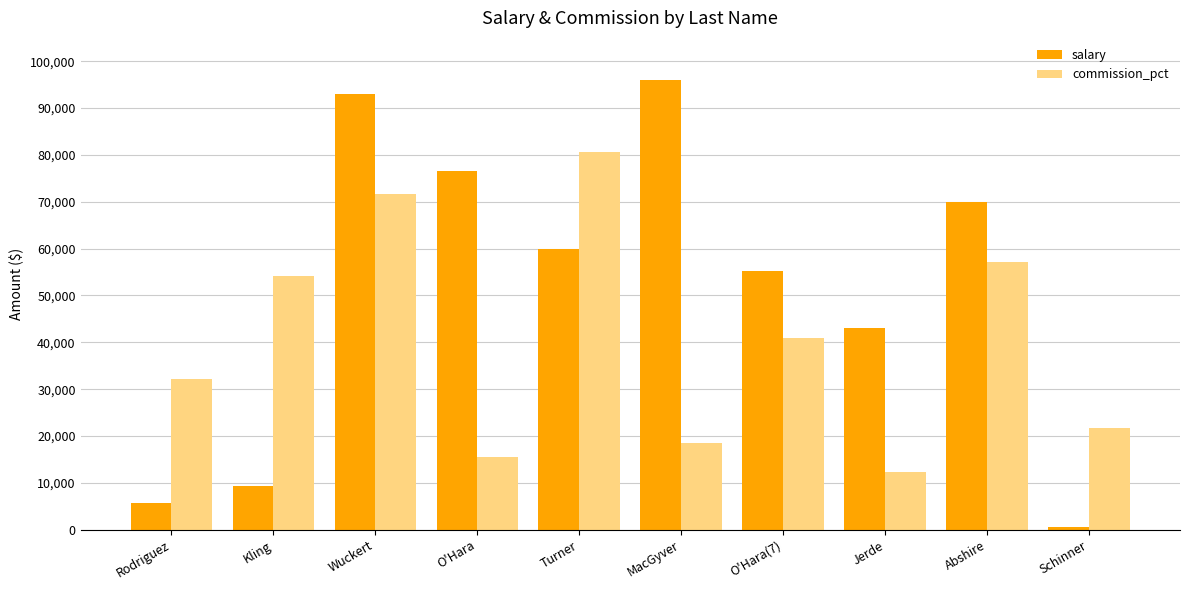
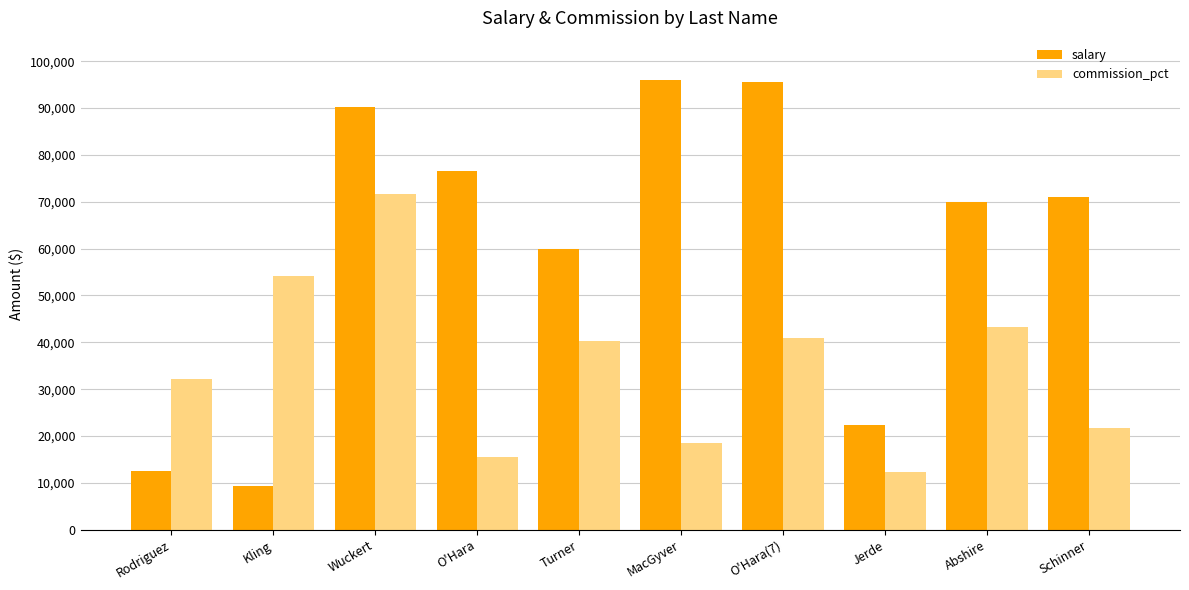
  {
    "salary": {
-     "Rodriguez": "6,000",
+     "Rodriguez": "13,000",
      "Kling": "9,000",
-     "Wuckert": "93,000",
+     "Wuckert": "90,000",
      "O'Hara": "77,000",
      "Turner": "60,000",
      "MacGyver": "96,000",
-     "O'Hara(7)": "55,000",
-     "Jerde": "43,000",
+     "O'Hara(7)": "95,000",
+     "Jerde": "22,000",
      "Abshire": "70,000",
-     "Schinner": "1,000"
+     "Schinner": "71,000"
    },
    "commission_pct": {
      "Rodriguez": "32,000",
      "Kling": "54,000",
      "Wuckert": "72,000",
      "O'Hara": "15,000",
-     "Turner": "81,000",
+     "Turner": "40,000",
      "MacGyver": "19,000",
      "O'Hara(7)": "41,000",
      "Jerde": "12,000",
-     "Abshire": "57,000",
+     "Abshire": "43,000",
      "Schinner": "22,000"
    }
  }
